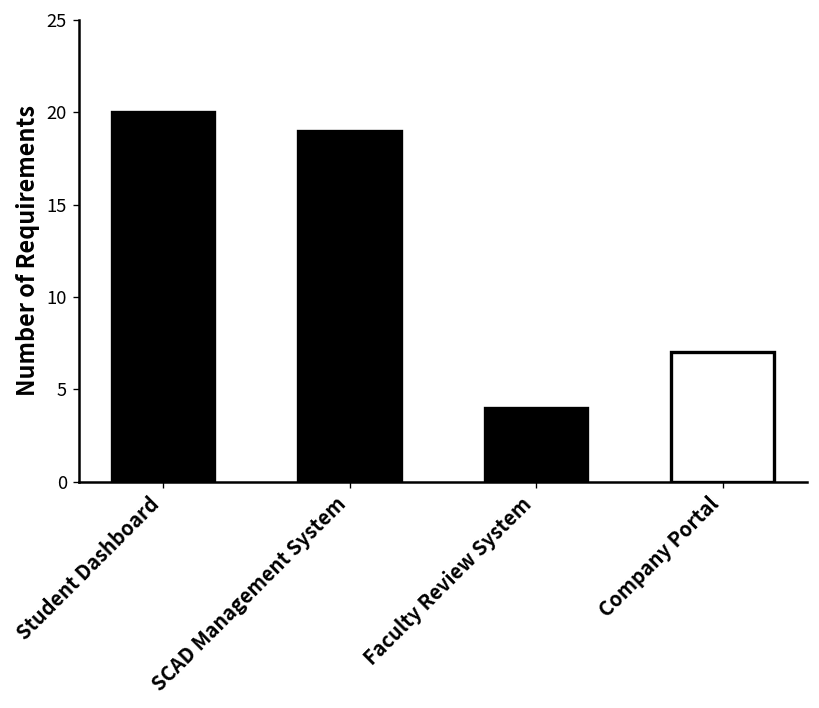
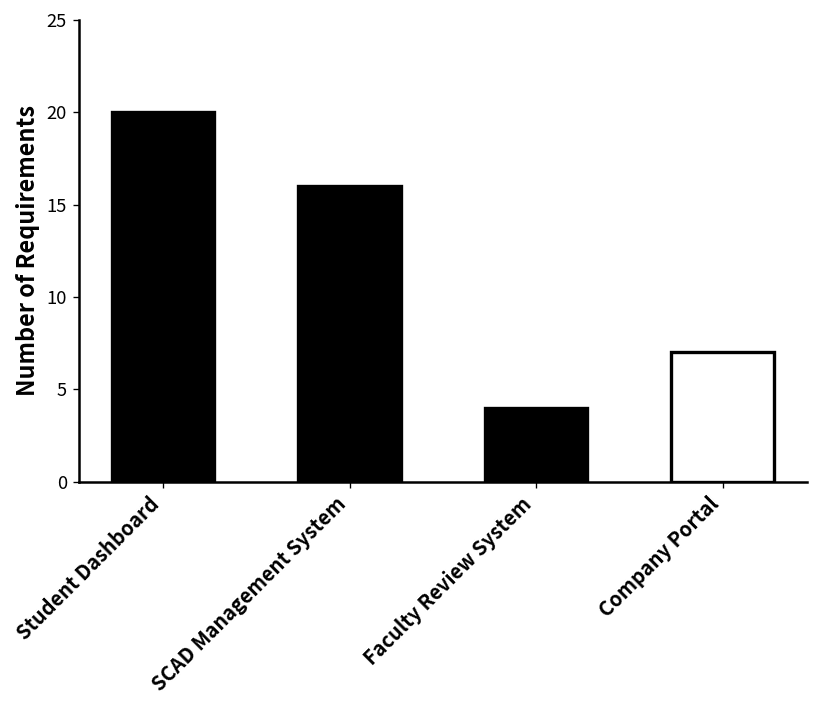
  {
    "Student Dashboard": 20,
-   "SCAD Management System": 19,
+   "SCAD Management System": 16,
    "Faculty Review System": 4,
    "Company Portal": 7
  }
